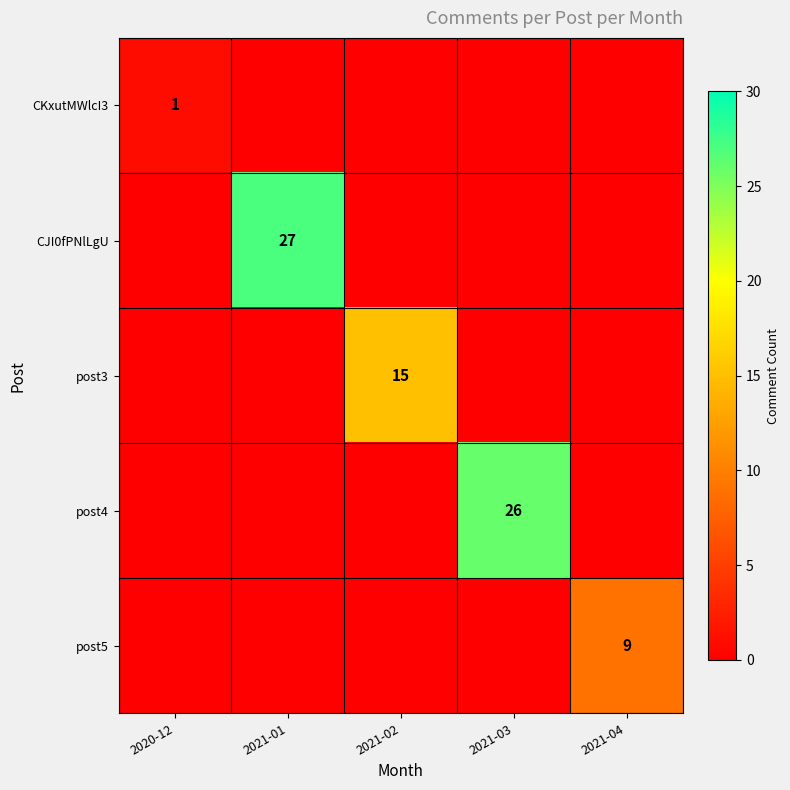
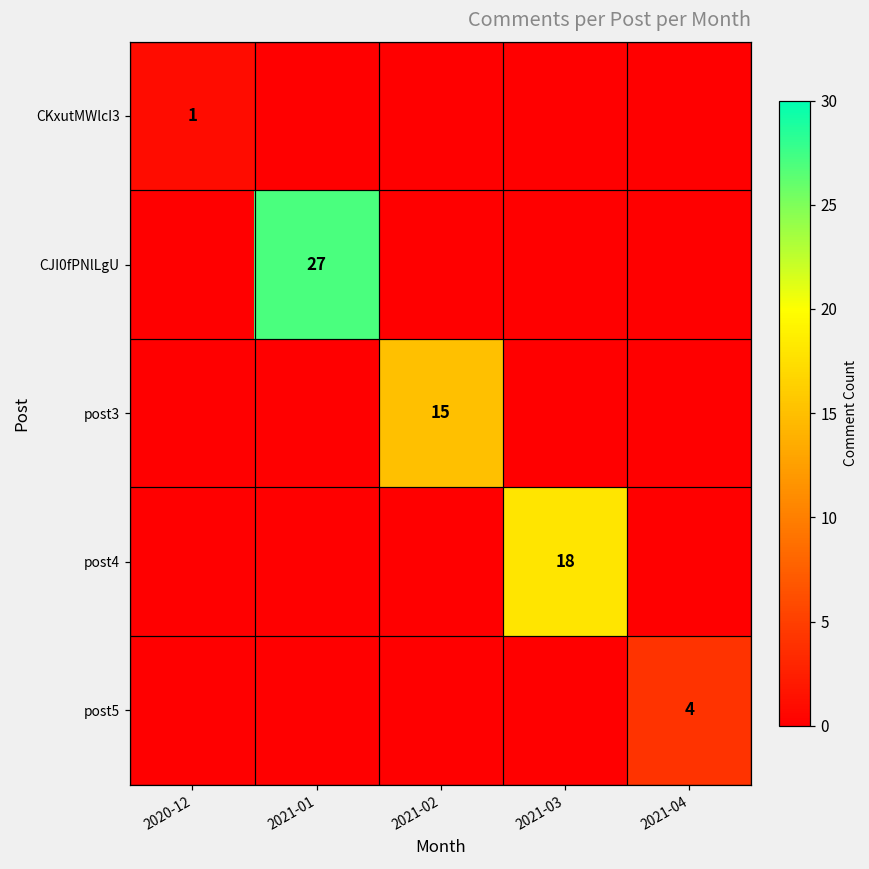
  {
    "CKxutMWlcI3": {
      "2020-12": 1
    },
    "CJI0fPNlLgU": {
      "2021-01": 27
    },
    "post3": {
      "2021-02": 15
    },
    "post4": {
-     "2021-03": 26
+     "2021-03": 18
    },
    "post5": {
-     "2021-04": 9
+     "2021-04": 4
    }
  }
